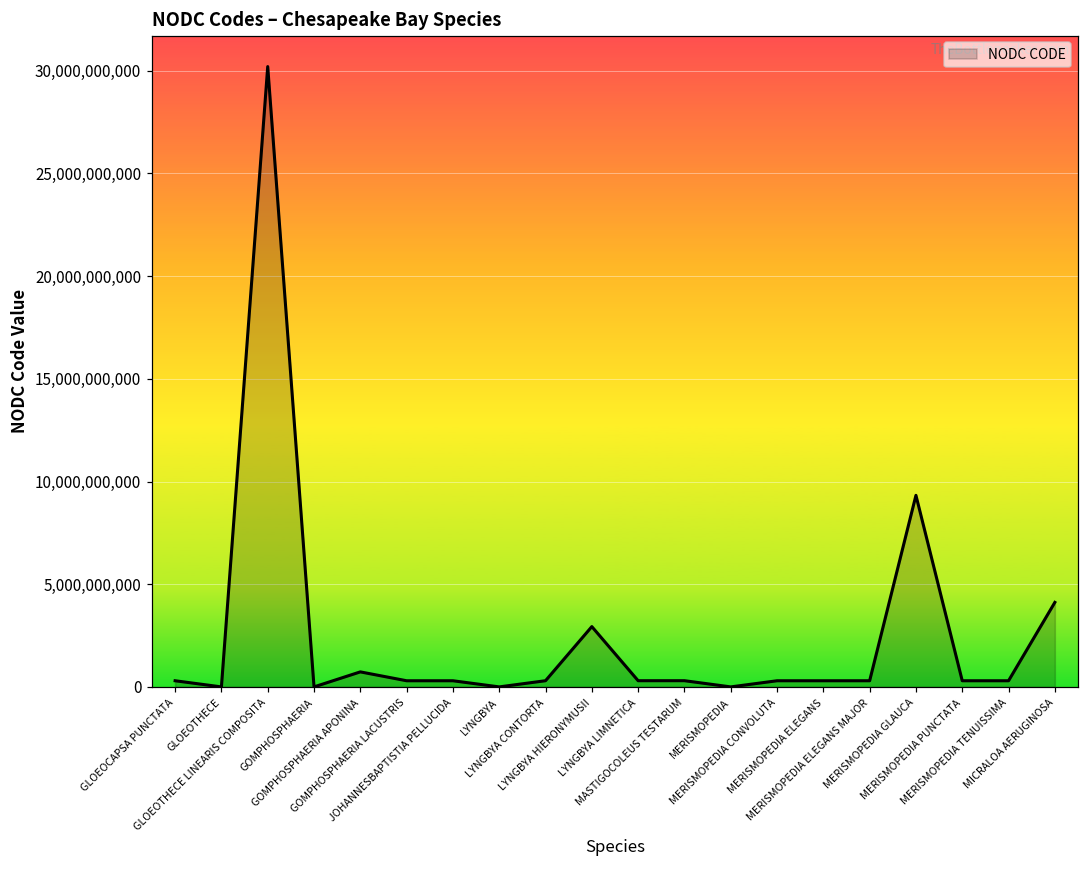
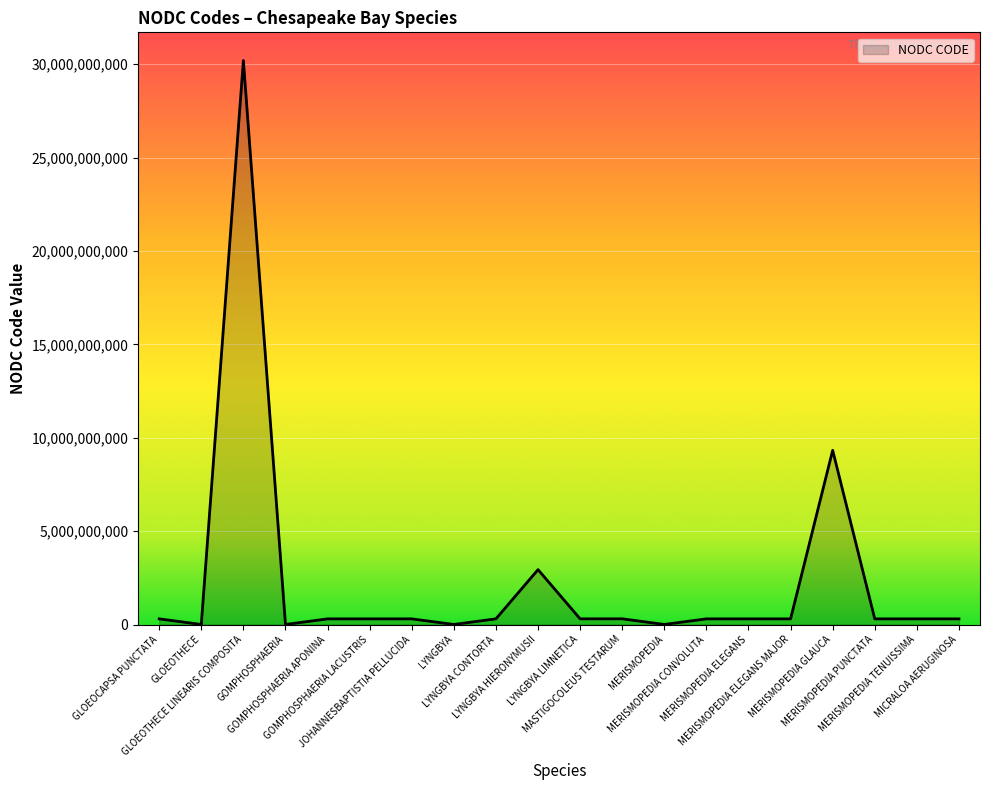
  {
    "GLOEOCAPSA PUNCTATA": "300,000,000",
    "GLOEOTHECE": "0",
    "GLOEOTHECE LINEARIS COMPOSITA": "30,200,000,000",
    "GOMPHOSPHAERIA": "0",
-   "GOMPHOSPHAERIA APONINA": "700,000,000",
+   "GOMPHOSPHAERIA APONINA": "300,000,000",
    "GOMPHOSPHAERIA LACUSTRIS": "300,000,000",
    "JOHANNESBAPTISTIA PELLUCIDA": "300,000,000",
    "LYNGBYA": "0",
    "LYNGBYA CONTORTA": "300,000,000",
    "LYNGBYA HIERONYMUSII": "2,900,000,000",
    "LYNGBYA LIMNETICA": "300,000,000",
    "MASTIGOCOLEUS TESTARUM": "300,000,000",
    "MERISMOPEDIA": "0",
    "MERISMOPEDIA CONVOLUTA": "300,000,000",
    "MERISMOPEDIA ELEGANS": "300,000,000",
    "MERISMOPEDIA ELEGANS MAJOR": "300,000,000",
    "MERISMOPEDIA GLAUCA": "9,300,000,000",
    "MERISMOPEDIA PUNCTATA": "300,000,000",
    "MERISMOPEDIA TENUISSIMA": "300,000,000",
-   "MICRALOA AERUGINOSA": "4,100,000,000"
+   "MICRALOA AERUGINOSA": "300,000,000"
  }
